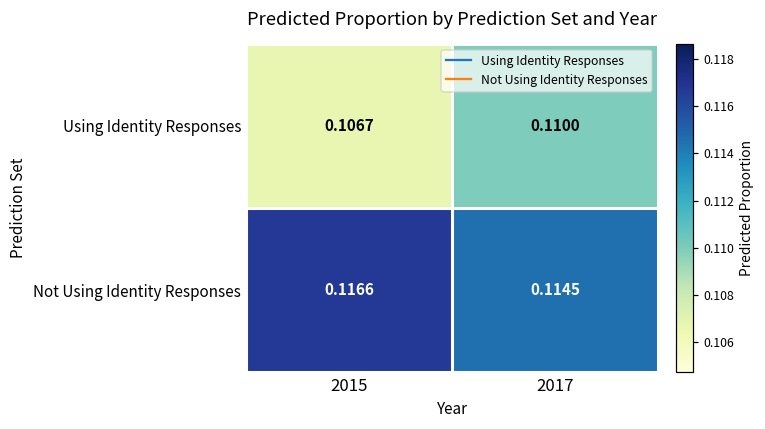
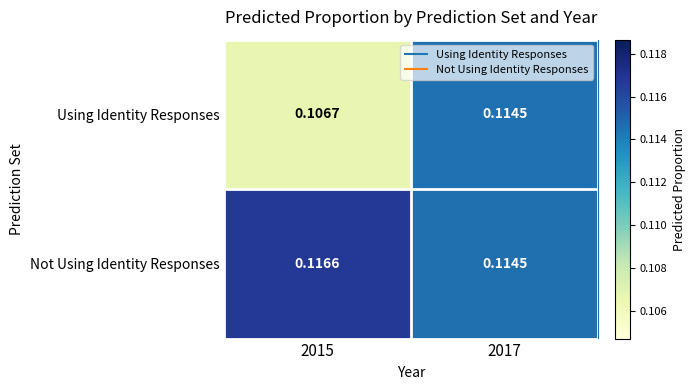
  {
    "Using Identity Responses": {
      "2015": 0.1067,
-     "2017": 0.1100
+     "2017": 0.1145
    },
    "Not Using Identity Responses": {
      "2015": 0.1166,
      "2017": 0.1145
    }
  }
